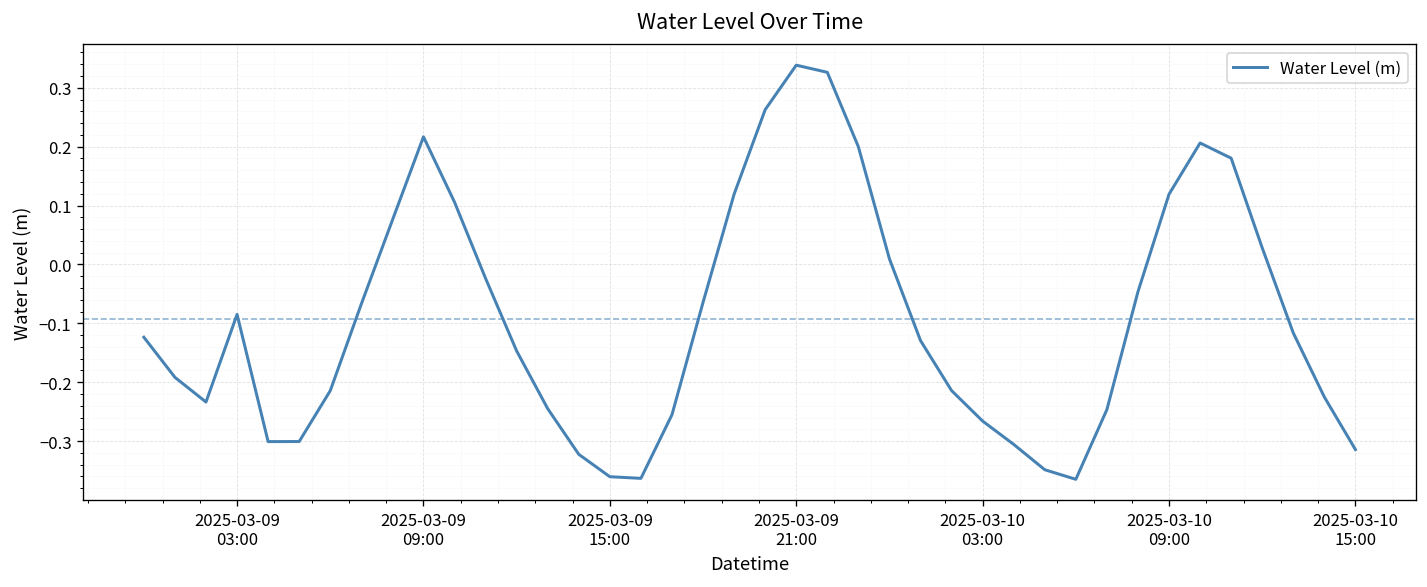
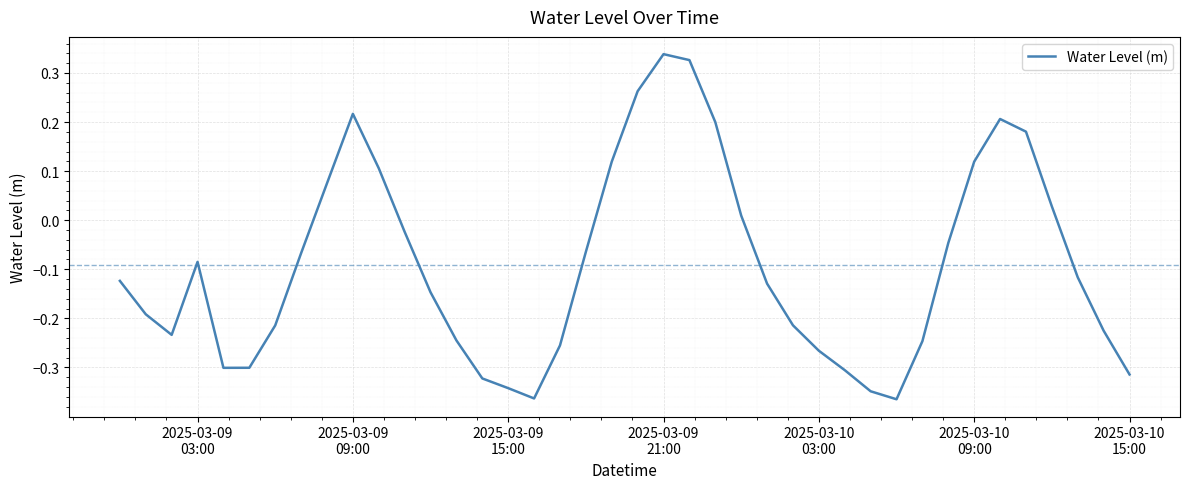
  {
    "2025-03-09 03:00": -0.08,
    "2025-03-09 09:00": 0.22,
-   "2025-03-09 15:00": -0.36,
+   "2025-03-09 15:00": -0.34,
    "2025-03-09 21:00": 0.34,
    "2025-03-10 03:00": -0.27,
    "2025-03-10 09:00": 0.12,
    "2025-03-10 15:00": -0.31
  }
